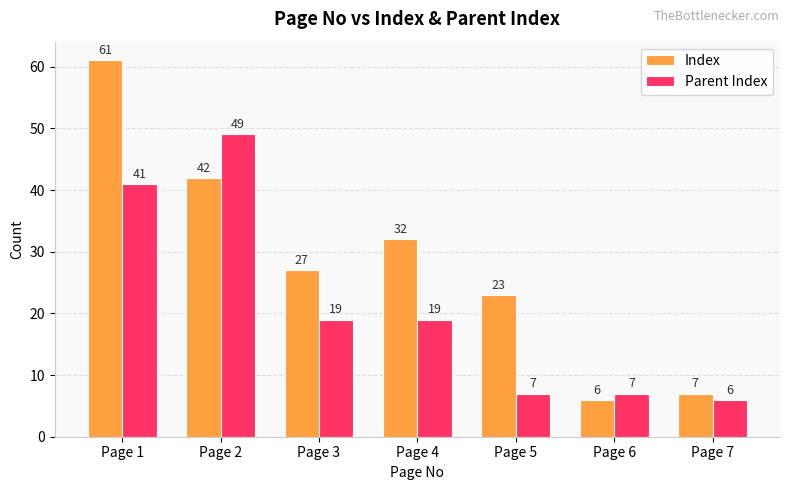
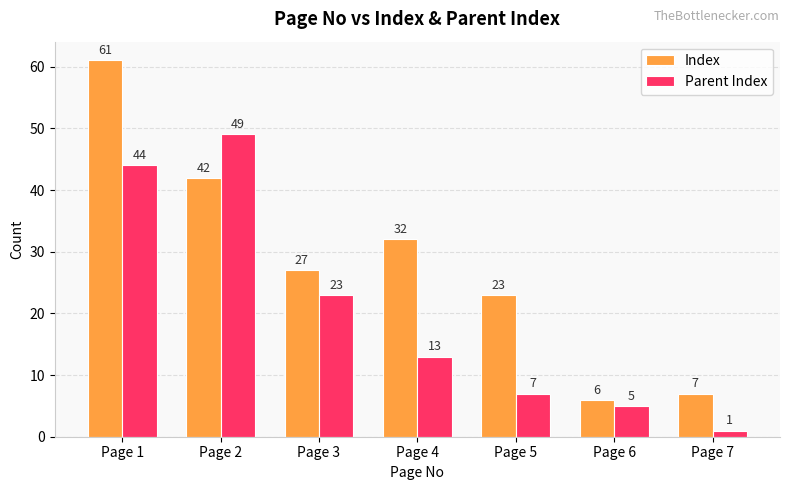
  {
    "Index": {
      "Page 1": 61,
      "Page 2": 42,
      "Page 3": 27,
      "Page 4": 32,
      "Page 5": 23,
      "Page 6": 6,
      "Page 7": 7
    },
    "Parent Index": {
-     "Page 1": 41,
+     "Page 1": 44,
      "Page 2": 49,
-     "Page 3": 19,
-     "Page 4": 19,
+     "Page 3": 23,
+     "Page 4": 13,
      "Page 5": 7,
-     "Page 6": 7,
-     "Page 7": 6
+     "Page 6": 5,
+     "Page 7": 1
    }
  }
